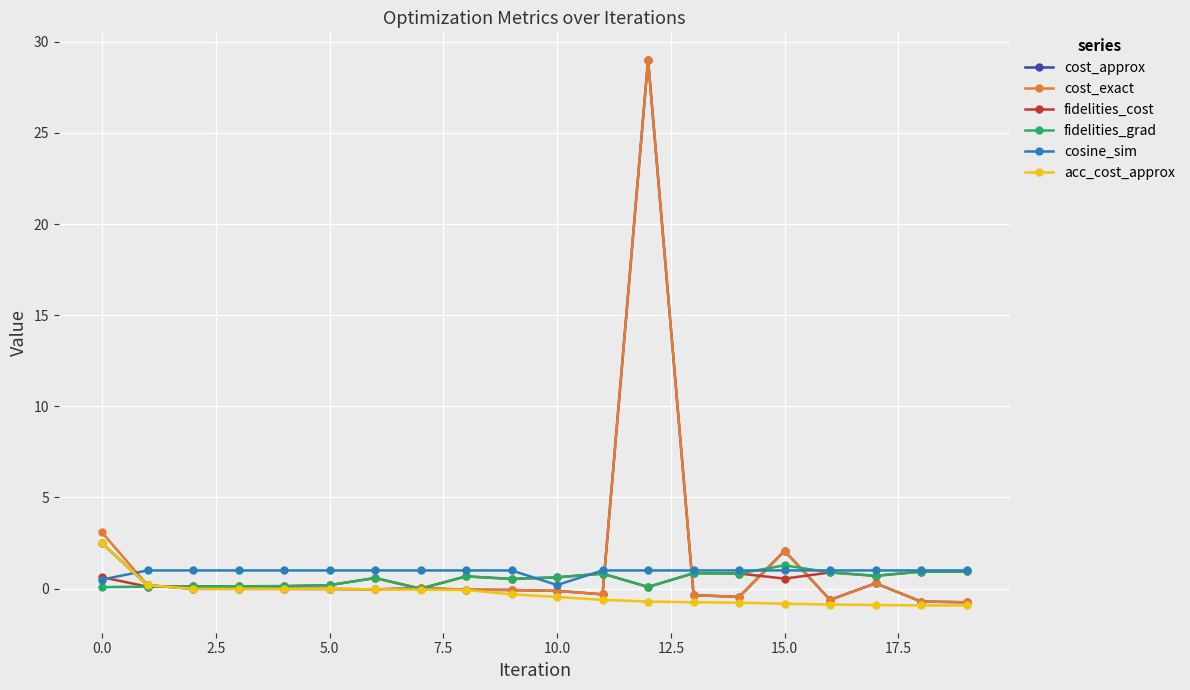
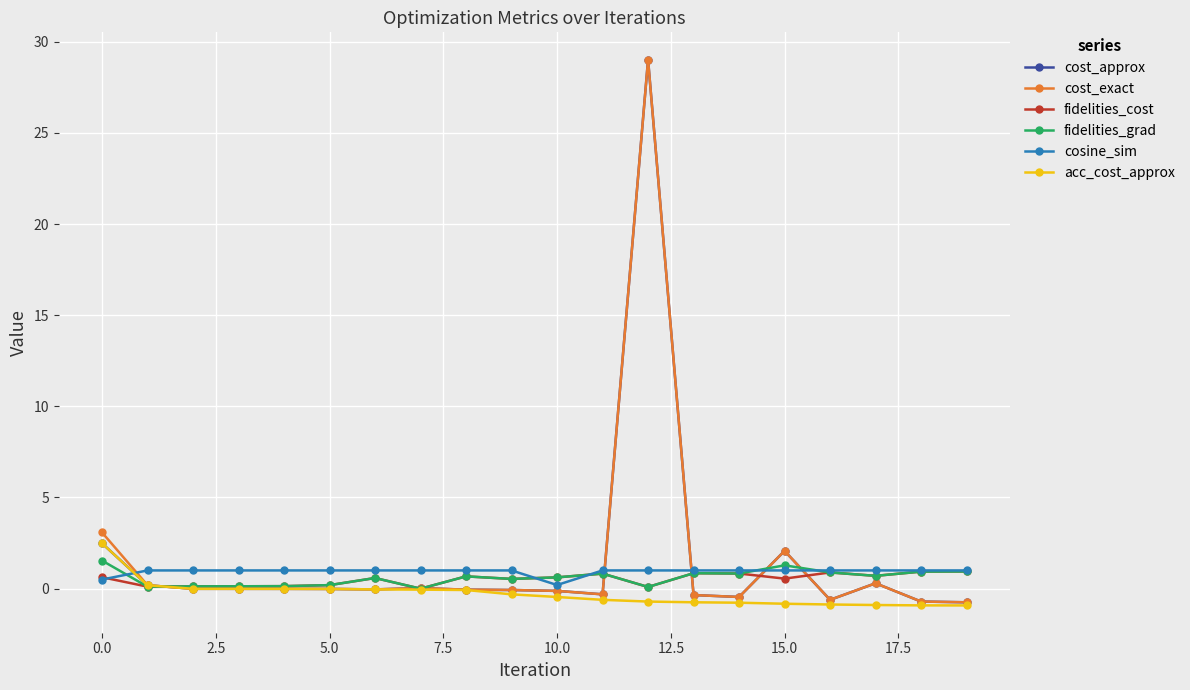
  {
    "cost_exact": {
      "0.0": 3.1
    },
    "fidelities_cost": {
      "15.0": 0.6
    },
    "fidelities_grad": {
-     "0.0": 0.1,
+     "0.0": 1.5,
      "15.0": 1.3
    },
    "cosine_sim": {
      "5.0": 1.0,
      "10.0": 0.2,
      "15.0": 1.0
    },
    "acc_cost_approx": {
      "10.0": -0.5,
      "15.0": -0.8
    }
  }
